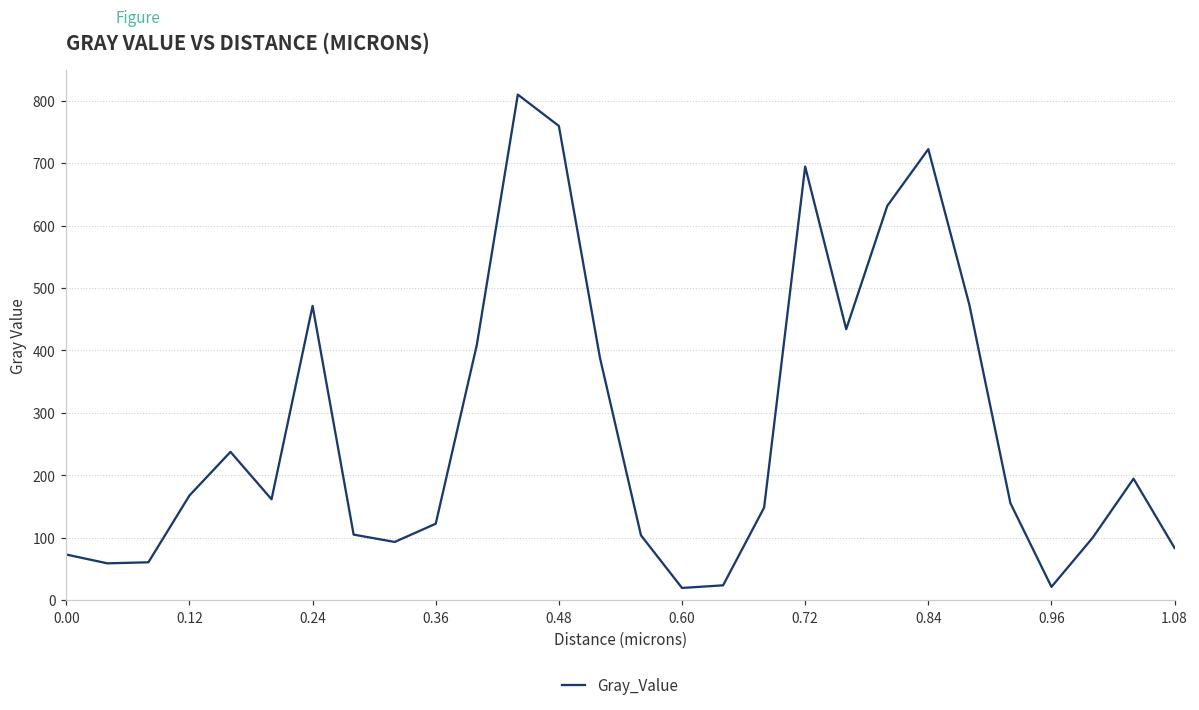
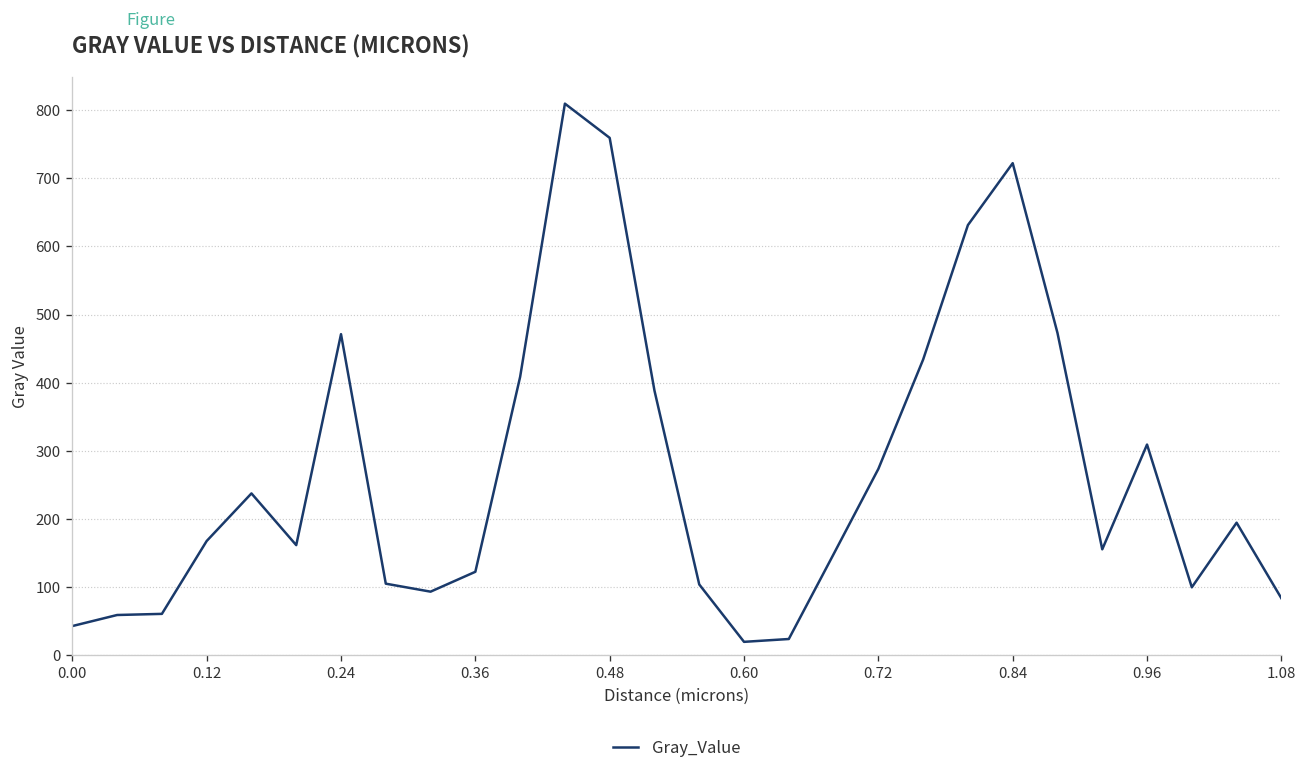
  {
-   "0.00": 70,
+   "0.00": 40,
    "0.12": 170,
    "0.24": 470,
    "0.36": 120,
    "0.48": 760,
    "0.60": 20,
-   "0.72": 690,
+   "0.72": 270,
    "0.84": 720,
-   "0.96": 20,
+   "0.96": 310,
    "1.08": 80
  }
